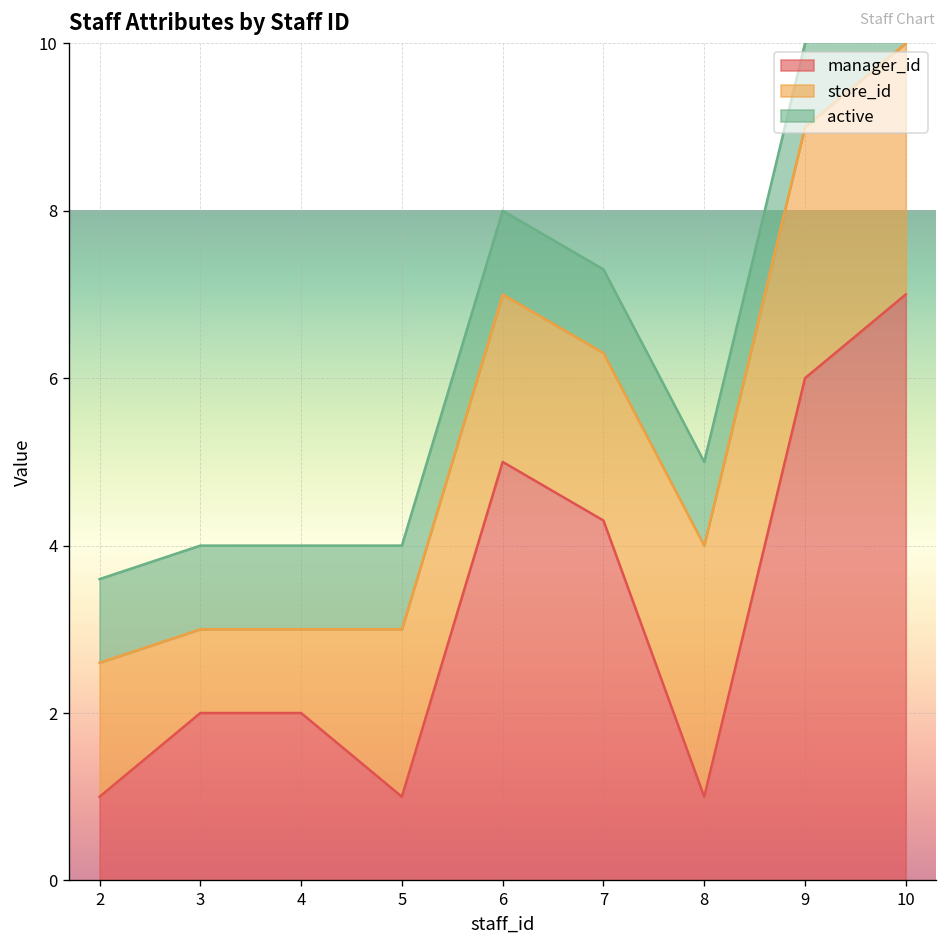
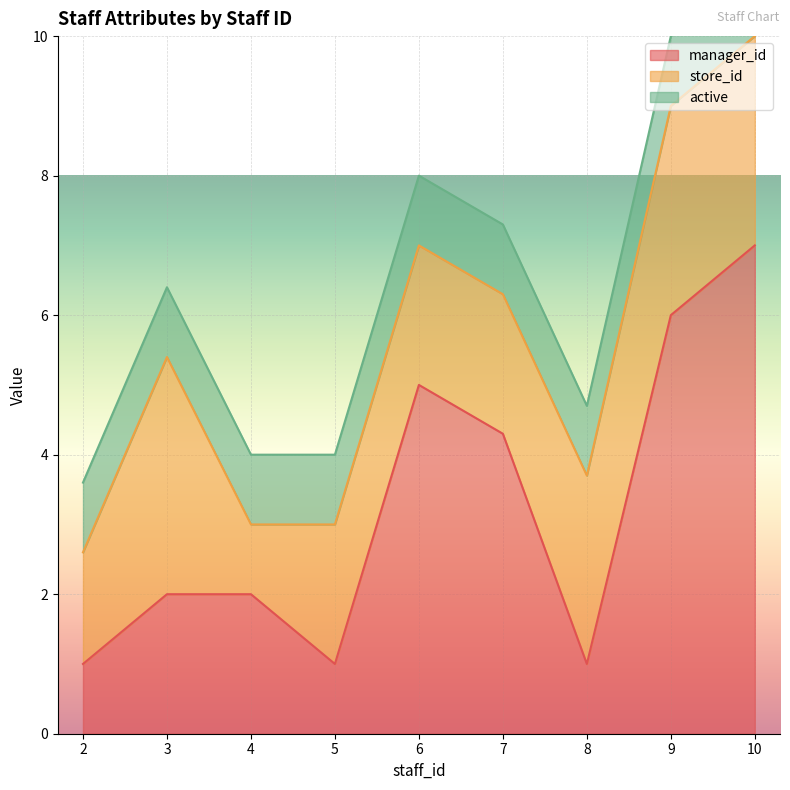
  {
    "manager_id": {
      "2": 1.0,
      "3": 2.0,
      "4": 2.0,
      "5": 1.0,
      "6": 5.0,
      "7": 4.3,
      "8": 1.0,
      "9": 6.0,
      "10": 7.0
    },
    "store_id": {
      "2": 1.6,
-     "3": 1.0,
+     "3": 3.4,
      "4": 1.0,
      "5": 2.0,
      "6": 2.0,
      "7": 2.0,
-     "8": 3.0,
+     "8": 2.7,
      "10": 3.0
    },
    "active": {
      "2": 1.0,
      "3": 1.0,
      "4": 1.0,
      "5": 1.0,
      "6": 1.0,
      "7": 1.0,
      "8": 1.0,
      "9": 1.0
    }
  }
